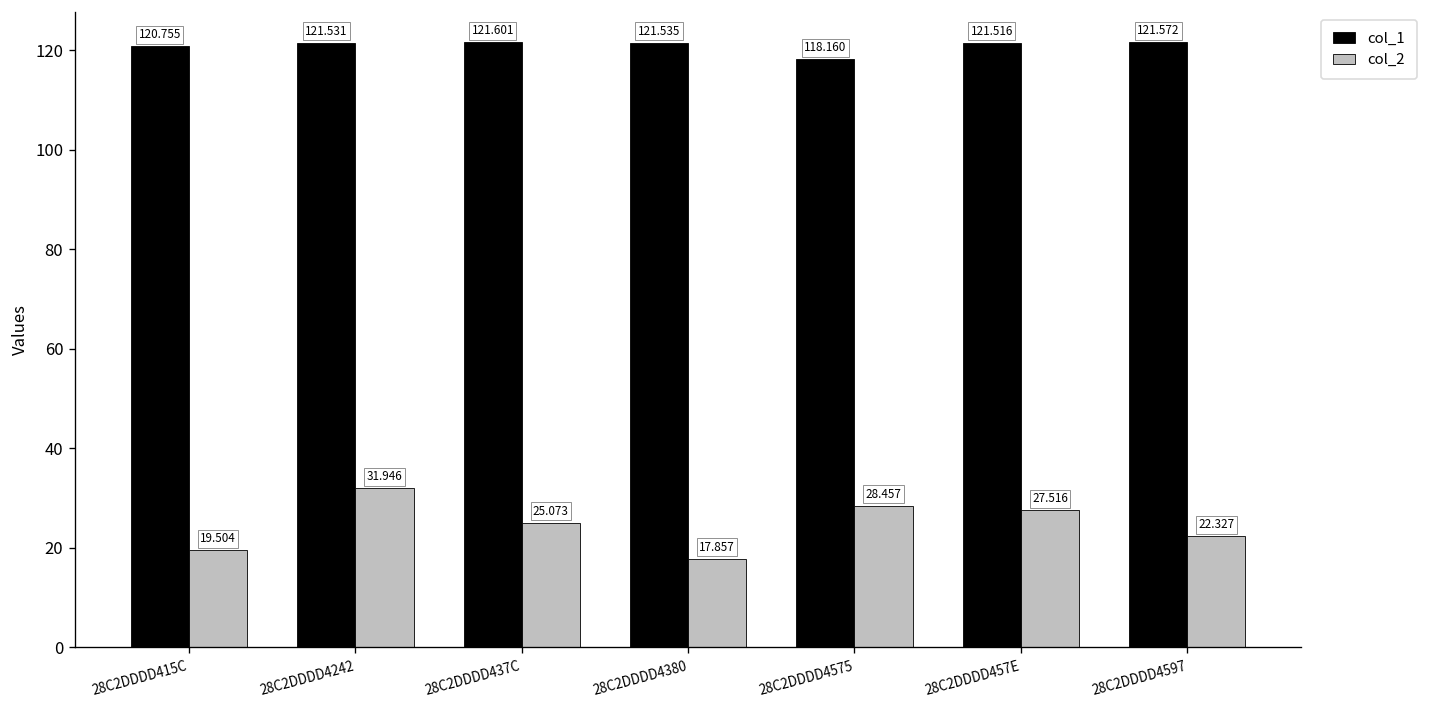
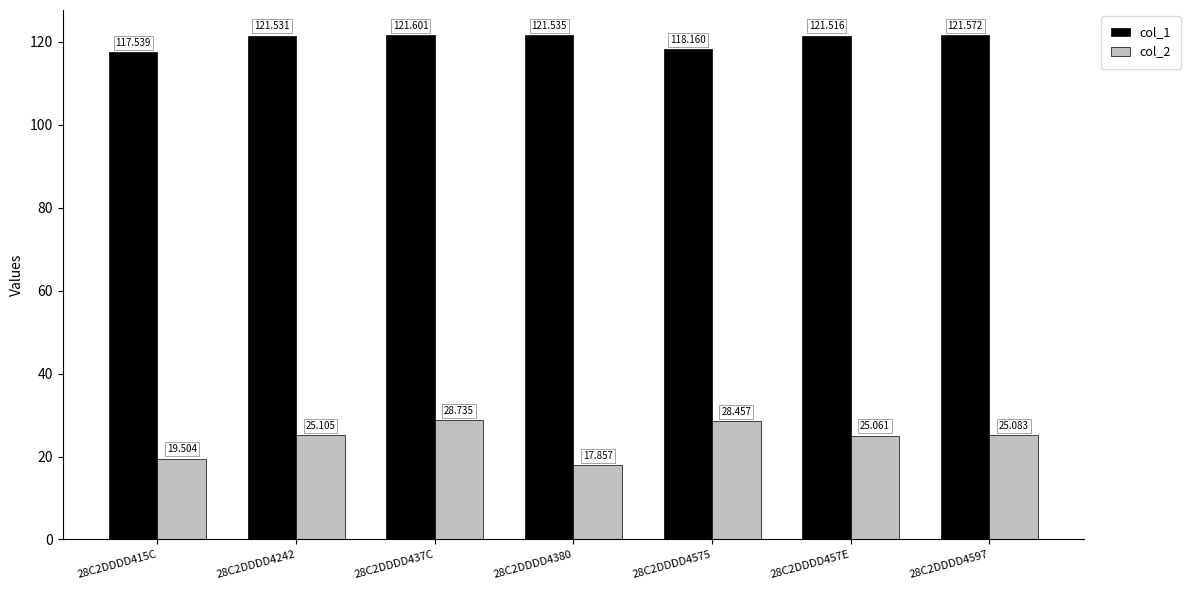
  {
    "col_1": {
-     "28C2DDDD415C": 120.755
+     "28C2DDDD415C": 117.539
    },
    "col_2": {
-     "28C2DDDD4242": 31.946,
-     "28C2DDDD437C": 25.073,
-     "28C2DDDD457E": 27.516,
-     "28C2DDDD4597": 22.327
+     "28C2DDDD4242": 25.105,
+     "28C2DDDD437C": 28.735,
+     "28C2DDDD457E": 25.061,
+     "28C2DDDD4597": 25.083
    }
  }
